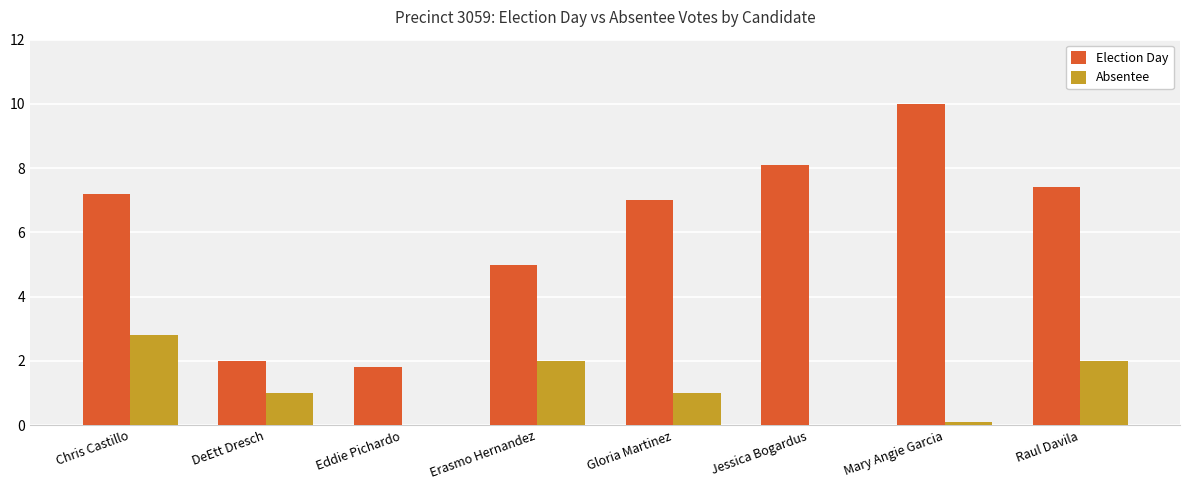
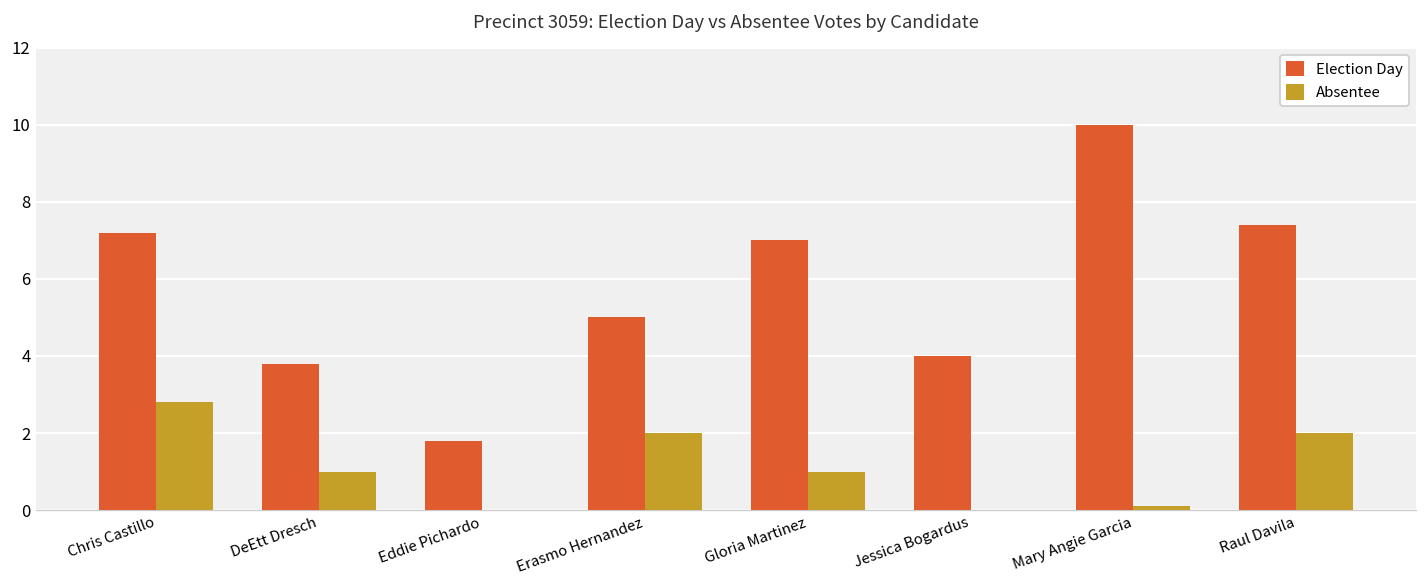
  {
    "Election Day": {
      "Chris Castillo": 7.2,
-     "DeEtt Dresch": 2.0,
+     "DeEtt Dresch": 3.8,
      "Eddie Pichardo": 1.8,
      "Erasmo Hernandez": 5.0,
      "Gloria Martinez": 7.0,
-     "Jessica Bogardus": 8.1,
+     "Jessica Bogardus": 4.0,
      "Mary Angie Garcia": 10.0,
      "Raul Davila": 7.4
    },
    "Absentee": {
      "Chris Castillo": 2.8,
      "DeEtt Dresch": 1.0,
      "Eddie Pichardo": 0.0,
      "Erasmo Hernandez": 2.0,
      "Gloria Martinez": 1.0,
      "Jessica Bogardus": 0.0,
      "Mary Angie Garcia": 0.1,
      "Raul Davila": 2.0
    }
  }
